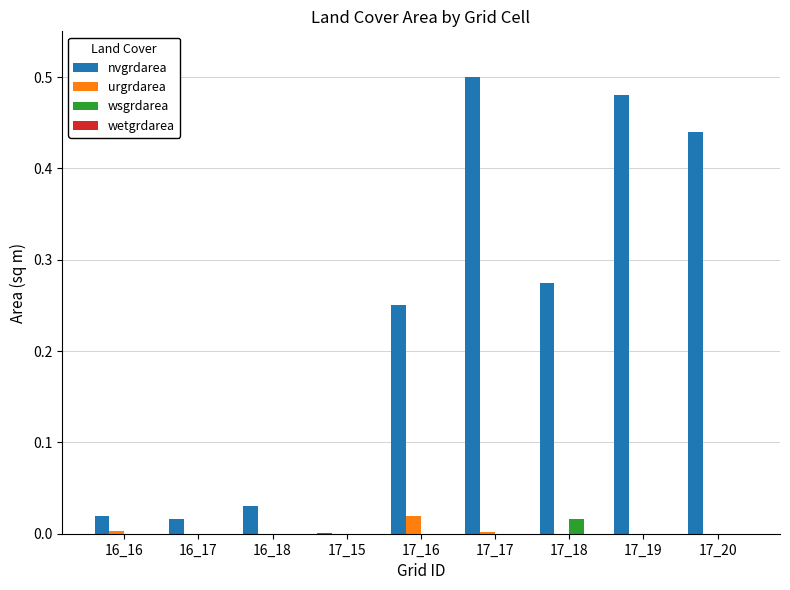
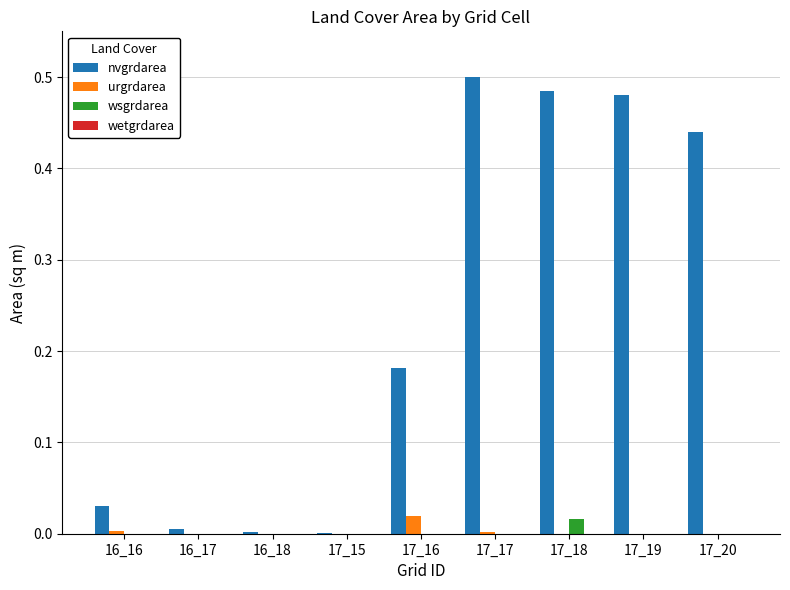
  {
    "nvgrdarea": {
-     "16_16": 0.02,
-     "16_17": 0.02,
-     "16_18": 0.03,
-     "17_16": 0.25,
+     "16_16": 0.03,
+     "16_17": 0.01,
+     "16_18": 0.00,
+     "17_16": 0.18,
      "17_17": 0.50,
-     "17_18": 0.27,
+     "17_18": 0.49,
      "17_19": 0.48,
      "17_20": 0.44
    },
    "urgrdarea": {
      "16_16": 0.00,
      "17_15": 0.00,
      "17_16": 0.02,
      "17_18": 0.00,
      "17_19": 0.00,
      "17_20": 0.00
    },
    "wsgrdarea": {
      "16_17": 0.00,
      "17_15": 0.00,
      "17_16": 0.00,
      "17_17": 0.00,
      "17_18": 0.02,
      "17_19": 0.00,
      "17_20": 0.00
    },
    "wetgrdarea": {
      "16_16": 0.00,
      "16_17": 0.00,
      "16_18": 0.00,
      "17_15": 0.00,
      "17_16": 0.00,
      "17_17": 0.00,
      "17_19": 0.00,
      "17_20": 0.00
    }
  }
